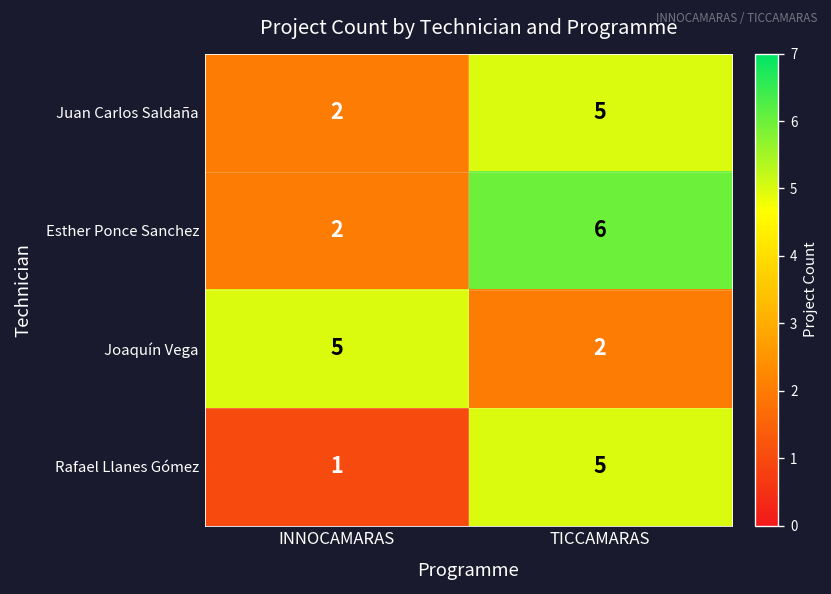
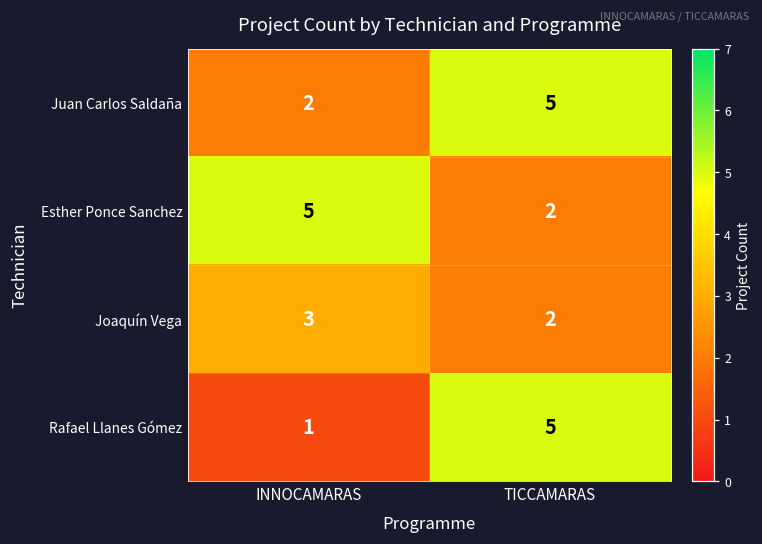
  {
    "Juan Carlos Saldaña": {
      "INNOCAMARAS": 2,
      "TICCAMARAS": 5
    },
    "Esther Ponce Sanchez": {
-     "INNOCAMARAS": 2,
-     "TICCAMARAS": 6
+     "INNOCAMARAS": 5,
+     "TICCAMARAS": 2
    },
    "Joaquín Vega": {
-     "INNOCAMARAS": 5,
+     "INNOCAMARAS": 3,
      "TICCAMARAS": 2
    },
    "Rafael Llanes Gómez": {
      "INNOCAMARAS": 1,
      "TICCAMARAS": 5
    }
  }
